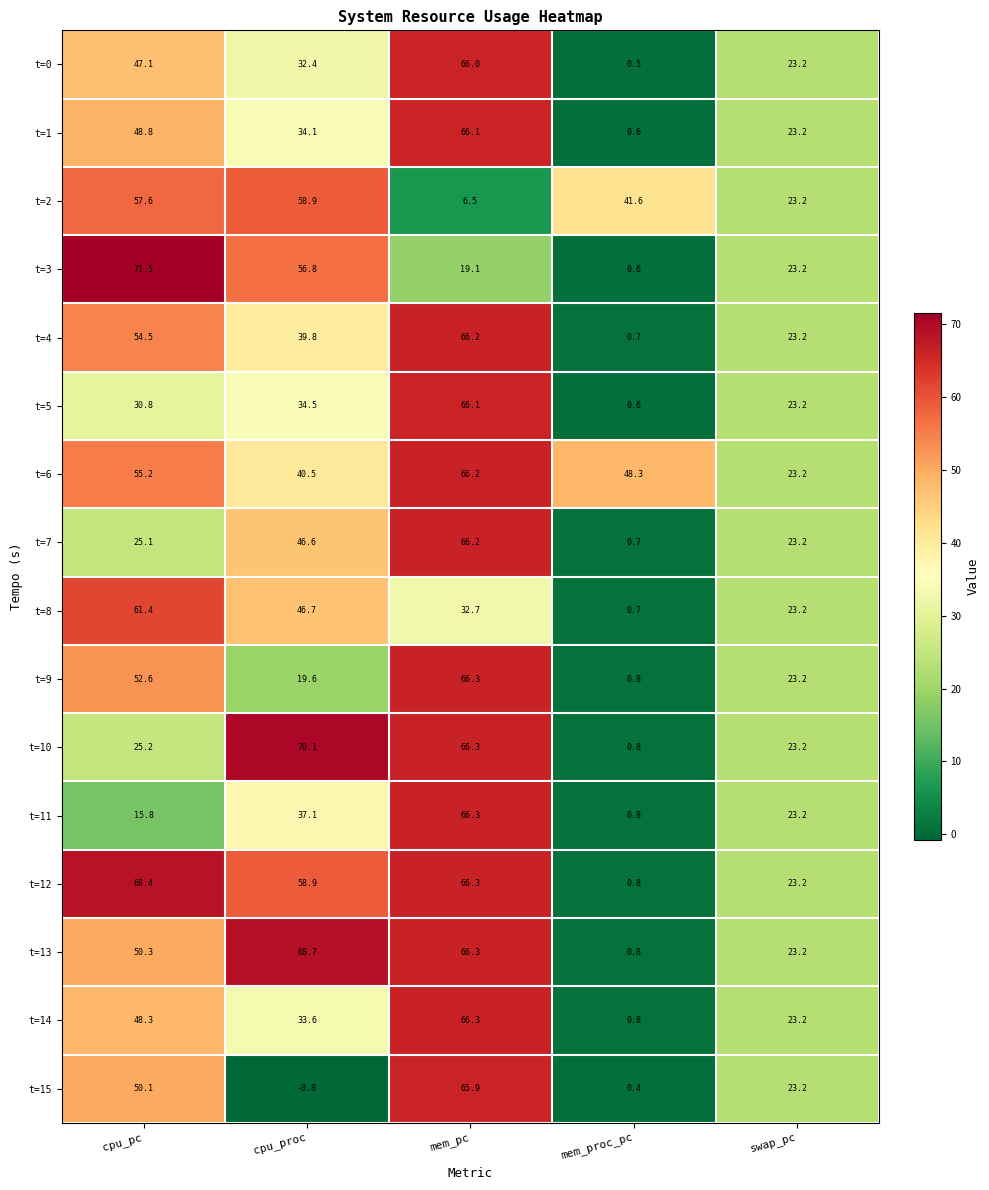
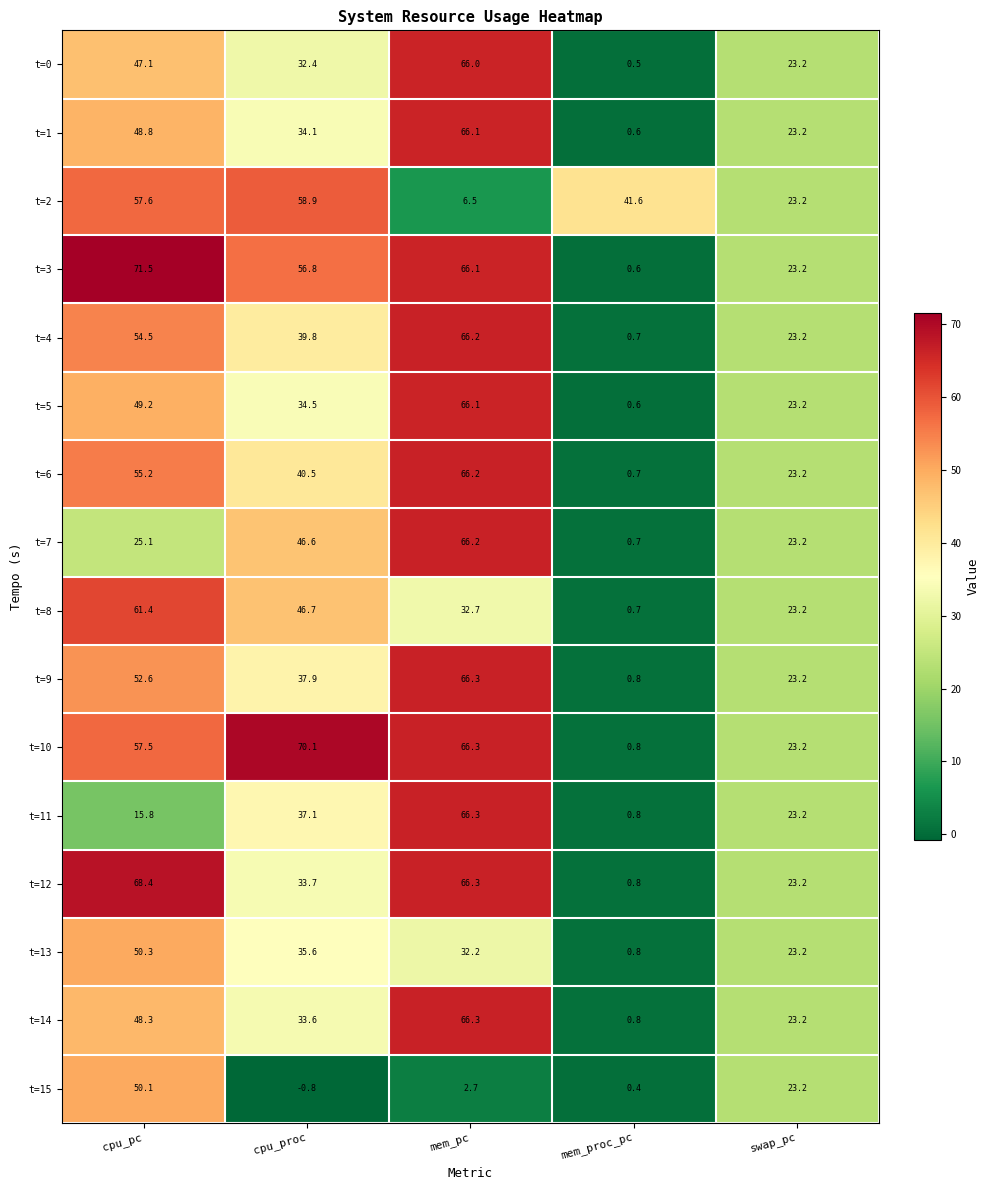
  {
    "t=0": {
      "cpu_pc": 47.1,
      "cpu_proc": 32.4,
      "mem_pc": 66.0,
      "mem_proc_pc": 0.5,
      "swap_pc": 23.2
    },
    "t=1": {
      "cpu_pc": 48.8,
      "cpu_proc": 34.1,
      "mem_pc": 66.1,
      "mem_proc_pc": 0.6,
      "swap_pc": 23.2
    },
    "t=2": {
      "cpu_pc": 57.6,
      "cpu_proc": 58.9,
      "mem_pc": 6.5,
      "mem_proc_pc": 41.6,
      "swap_pc": 23.2
    },
    "t=3": {
      "cpu_pc": 71.5,
      "cpu_proc": 56.8,
-     "mem_pc": 19.1,
+     "mem_pc": 66.1,
      "mem_proc_pc": 0.6,
      "swap_pc": 23.2
    },
    "t=4": {
      "cpu_pc": 54.5,
      "cpu_proc": 39.8,
      "mem_pc": 66.2,
      "mem_proc_pc": 0.7,
      "swap_pc": 23.2
    },
    "t=5": {
-     "cpu_pc": 30.8,
+     "cpu_pc": 49.2,
      "cpu_proc": 34.5,
      "mem_pc": 66.1,
      "mem_proc_pc": 0.6,
      "swap_pc": 23.2
    },
    "t=6": {
      "cpu_pc": 55.2,
      "cpu_proc": 40.5,
      "mem_pc": 66.2,
-     "mem_proc_pc": 48.3,
+     "mem_proc_pc": 0.7,
      "swap_pc": 23.2
    },
    "t=7": {
      "cpu_pc": 25.1,
      "cpu_proc": 46.6,
      "mem_pc": 66.2,
      "mem_proc_pc": 0.7,
      "swap_pc": 23.2
    },
    "t=8": {
      "cpu_pc": 61.4,
      "cpu_proc": 46.7,
      "mem_pc": 32.7,
      "mem_proc_pc": 0.7,
      "swap_pc": 23.2
    },
    "t=9": {
      "cpu_pc": 52.6,
-     "cpu_proc": 19.6,
+     "cpu_proc": 37.9,
      "mem_pc": 66.3,
      "mem_proc_pc": 0.8,
      "swap_pc": 23.2
    },
    "t=10": {
-     "cpu_pc": 25.2,
+     "cpu_pc": 57.5,
      "cpu_proc": 70.1,
      "mem_pc": 66.3,
      "mem_proc_pc": 0.8,
      "swap_pc": 23.2
    },
    "t=11": {
      "cpu_pc": 15.8,
      "cpu_proc": 37.1,
      "mem_pc": 66.3,
      "mem_proc_pc": 0.8,
      "swap_pc": 23.2
    },
    "t=12": {
      "cpu_pc": 68.4,
-     "cpu_proc": 58.9,
+     "cpu_proc": 33.7,
      "mem_pc": 66.3,
      "mem_proc_pc": 0.8,
      "swap_pc": 23.2
    },
    "t=13": {
      "cpu_pc": 50.3,
-     "cpu_proc": 68.7,
-     "mem_pc": 66.3,
+     "cpu_proc": 35.6,
+     "mem_pc": 32.2,
      "mem_proc_pc": 0.8,
      "swap_pc": 23.2
    },
    "t=14": {
      "cpu_pc": 48.3,
      "cpu_proc": 33.6,
      "mem_pc": 66.3,
      "mem_proc_pc": 0.8,
      "swap_pc": 23.2
    },
    "t=15": {
      "cpu_pc": 50.1,
      "cpu_proc": -0.8,
-     "mem_pc": 65.9,
+     "mem_pc": 2.7,
      "mem_proc_pc": 0.4,
      "swap_pc": 23.2
    }
  }
